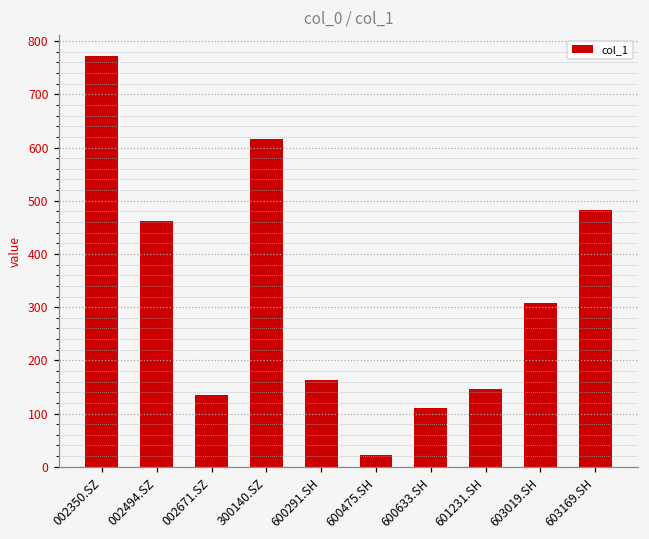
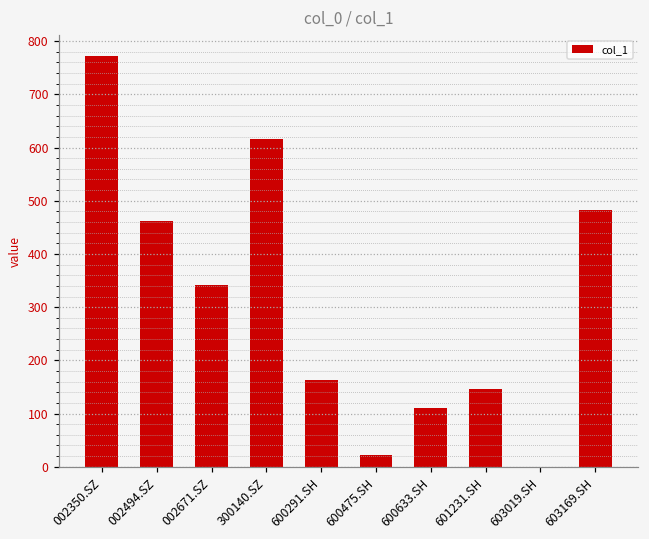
  {
    "002350.SZ": 770,
    "002494.SZ": 460,
-   "002671.SZ": 130,
+   "002671.SZ": 340,
    "300140.SZ": 620,
    "600291.SH": 160,
    "600475.SH": 20,
    "600633.SH": 110,
    "601231.SH": 150,
-   "603019.SH": 310,
+   "603019.SH": 0,
    "603169.SH": 480
  }
